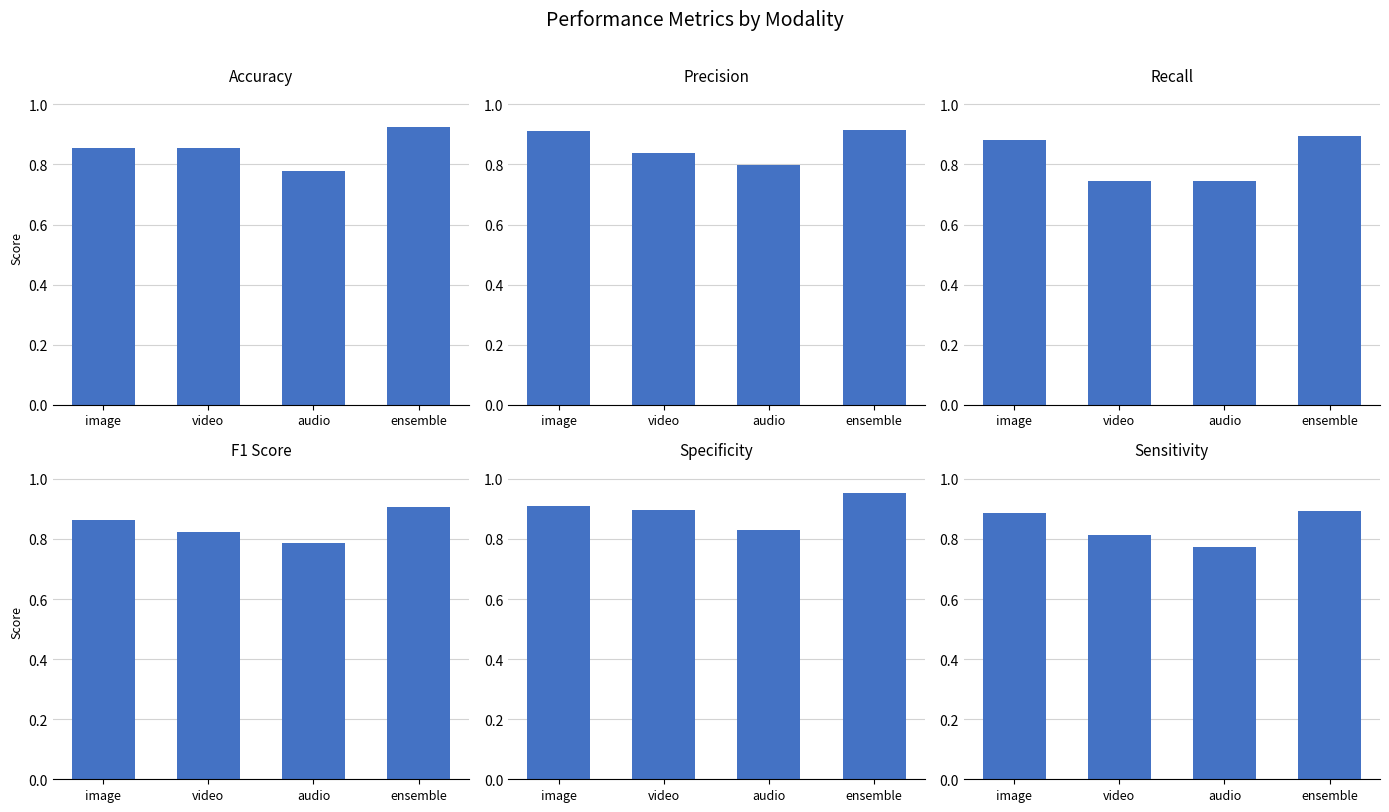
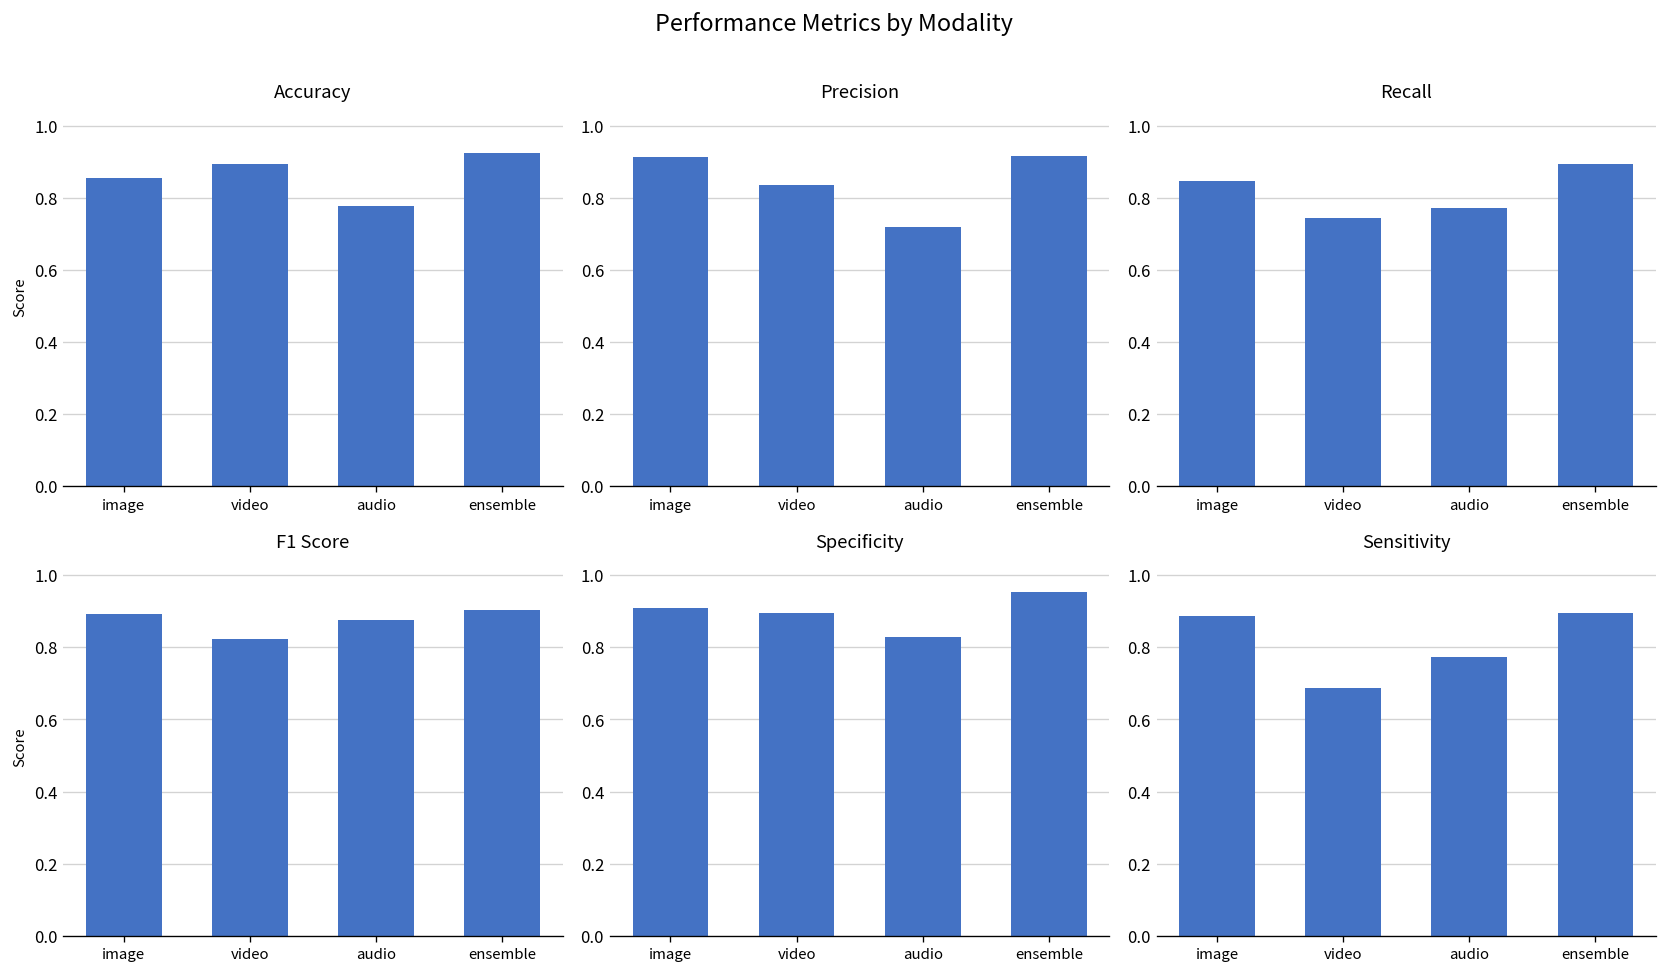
  {
    "Accuracy": {
      "image": 0.86,
-     "video": 0.85,
+     "video": 0.90,
      "audio": 0.78,
      "ensemble": 0.92
    },
    "Precision": {
      "image": 0.91,
      "video": 0.84,
-     "audio": 0.80,
+     "audio": 0.72,
      "ensemble": 0.92
    },
    "Recall": {
-     "image": 0.88,
+     "image": 0.85,
      "video": 0.75,
-     "audio": 0.75,
+     "audio": 0.77,
      "ensemble": 0.89
    },
    "F1 Score": {
-     "image": 0.86,
+     "image": 0.89,
      "video": 0.82,
-     "audio": 0.79,
+     "audio": 0.88,
      "ensemble": 0.90
    },
    "Specificity": {
      "image": 0.91,
      "video": 0.90,
      "audio": 0.83,
      "ensemble": 0.95
    },
    "Sensitivity": {
      "image": 0.89,
-     "video": 0.81,
+     "video": 0.69,
      "audio": 0.77,
      "ensemble": 0.89
    }
  }
